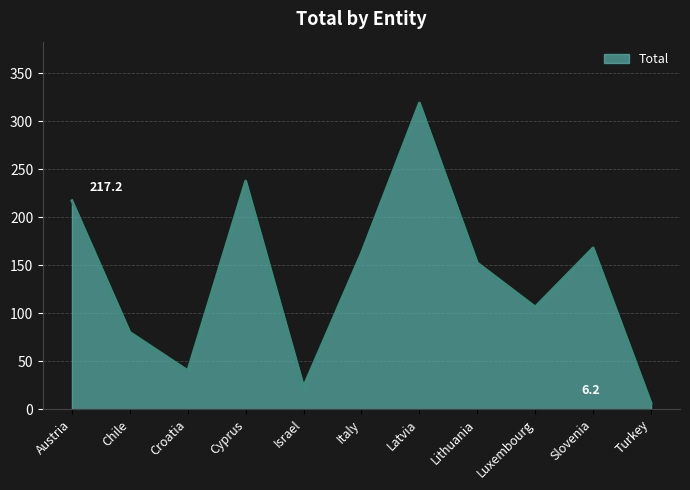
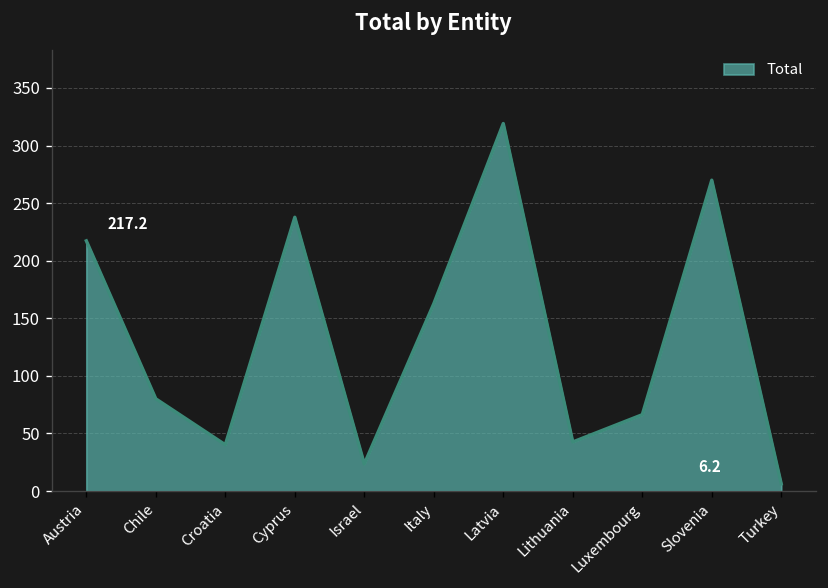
  {
    "Chile": 80,
    "Croatia": 40,
    "Cyprus": 240,
    "Israel": 20,
    "Italy": 160,
    "Latvia": 320,
-   "Lithuania": 150,
-   "Luxembourg": 110,
-   "Slovenia": 170,
+   "Lithuania": 40,
+   "Luxembourg": 70,
+   "Slovenia": 270,
    "Turkey": 10
  }
